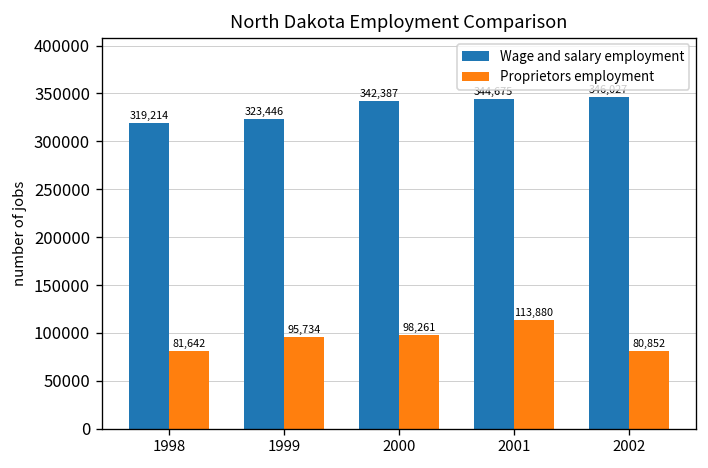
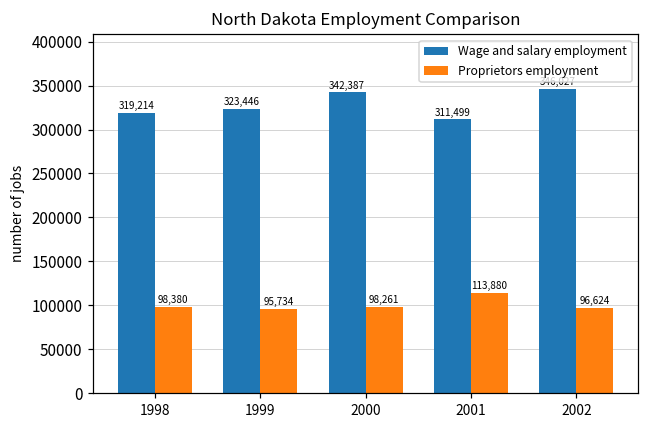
  {
    "Wage and salary employment": {
      "1998": "319,214",
      "1999": "323,446",
      "2000": "342,387",
-     "2001": "344,675"
+     "2001": "311,499"
    },
    "Proprietors employment": {
-     "1998": "81,642",
+     "1998": "98,380",
      "1999": "95,734",
      "2000": "98,261",
      "2001": "113,880",
-     "2002": "80,852"
+     "2002": "96,624"
    }
  }
